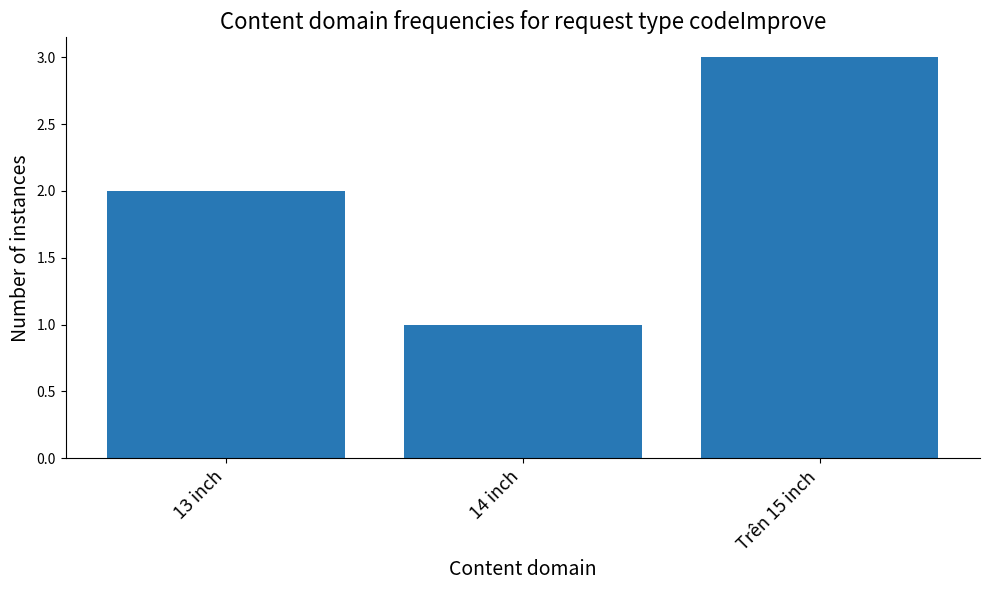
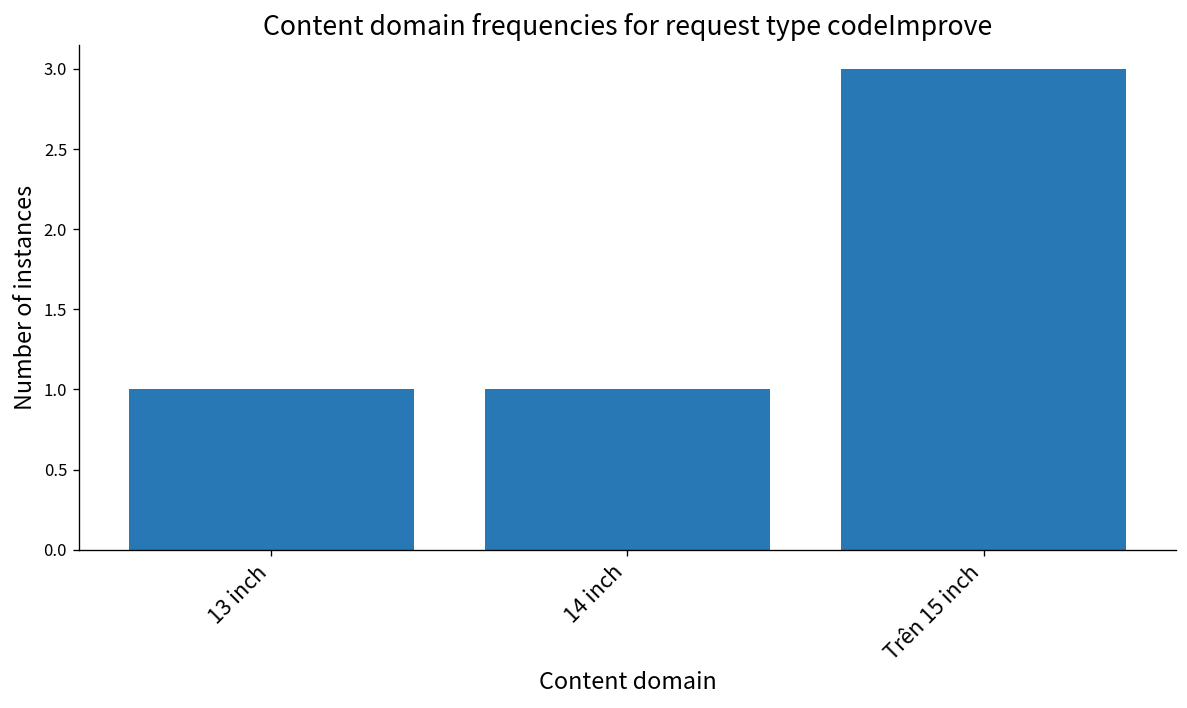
  {
-   "13 inch": 2,
+   "13 inch": 1,
    "14 inch": 1,
    "Trên 15 inch": 3
  }
